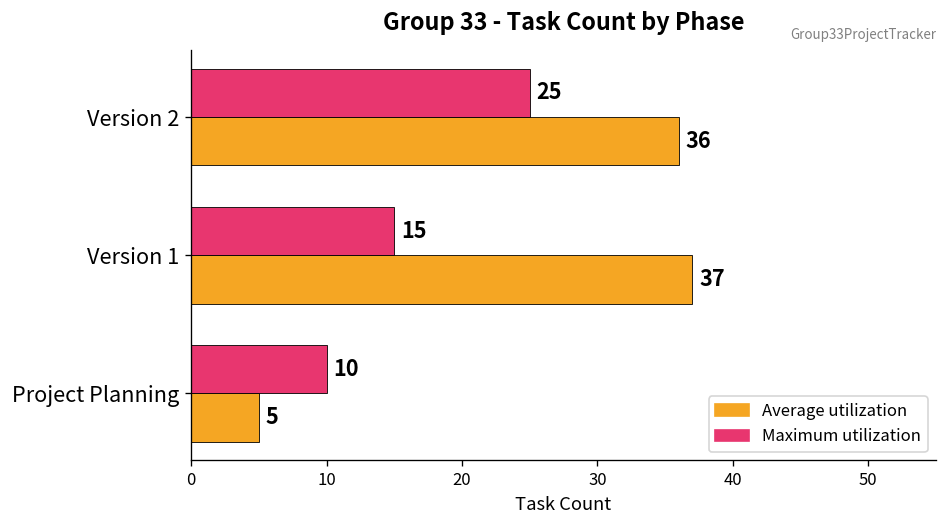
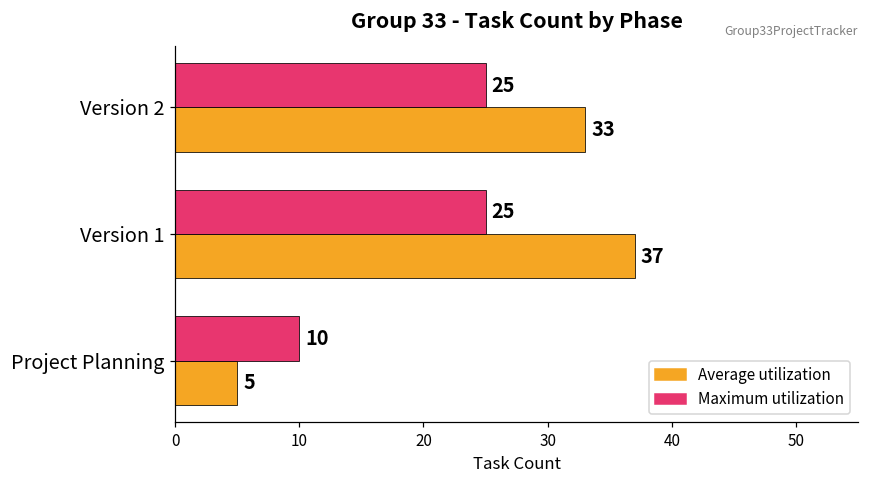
  {
    "Average utilization": {
-     "Version 2": 36,
+     "Version 2": 33,
      "Version 1": 37,
      "Project Planning": 5
    },
    "Maximum utilization": {
      "Version 2": 25,
-     "Version 1": 15,
+     "Version 1": 25,
      "Project Planning": 10
    }
  }
